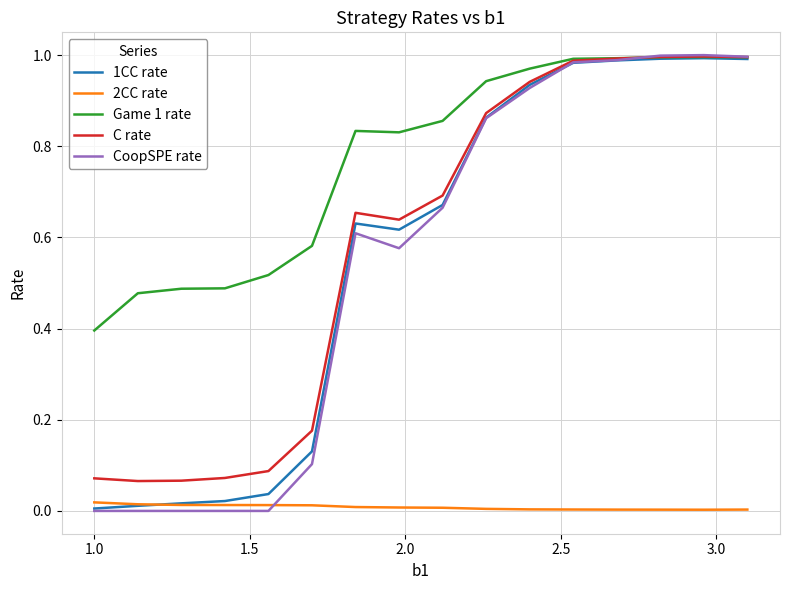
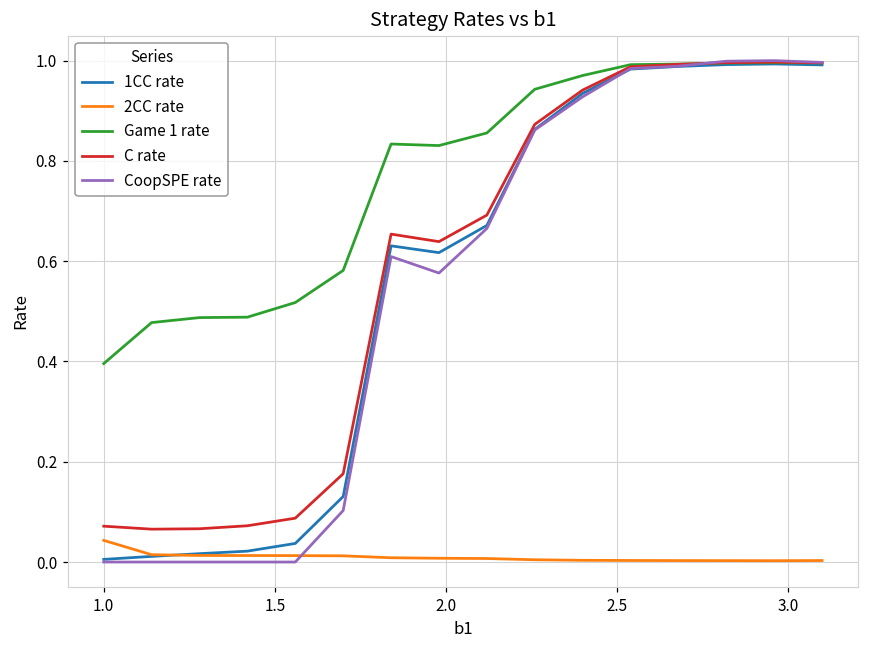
  {
    "2CC rate": {
-     "1.0": 0.02
+     "1.0": 0.04
    },
    "Game 1 rate": {
      "1.0": 0.40
    },
    "C rate": {
      "1.0": 0.07
    }
  }
